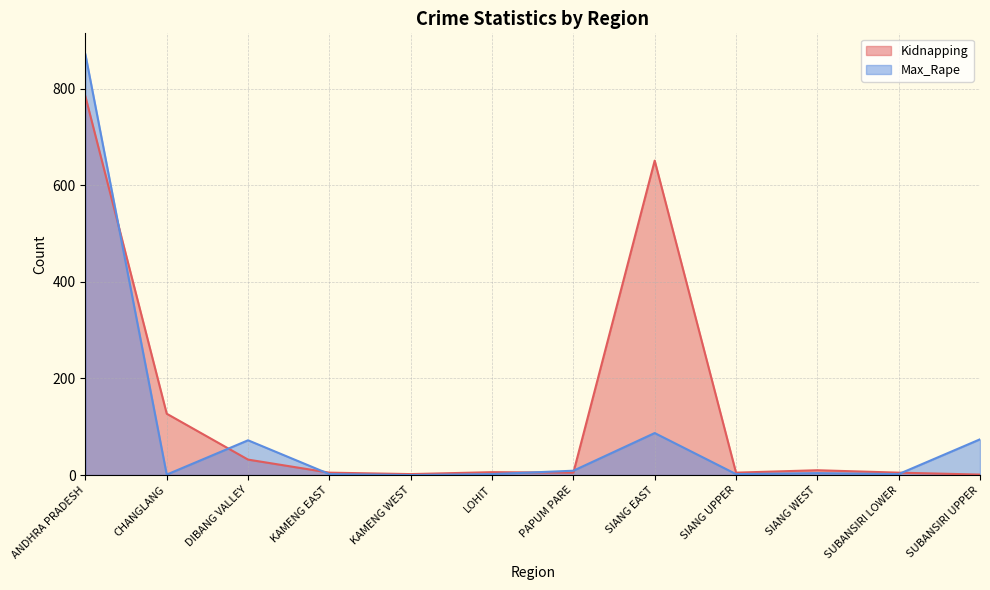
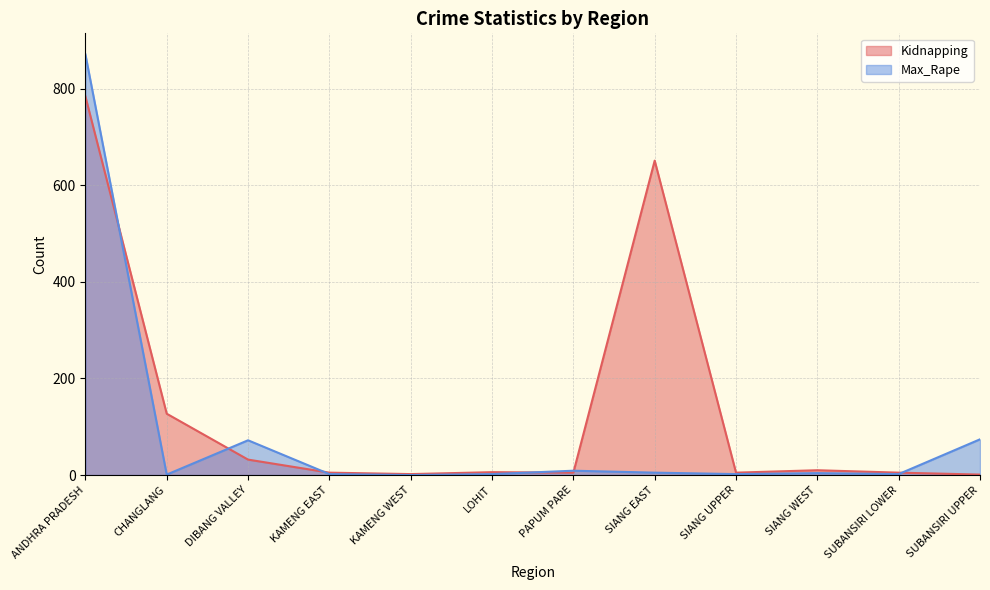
  {
    "Kidnapping": {
      "ANDHRA PRADESH": 780,
      "CHANGLANG": 130,
      "DIBANG VALLEY": 30,
      "SIANG EAST": 650,
      "SIANG WEST": 10,
      "SUBANSIRI UPPER": 0
    },
    "Max_Rape": {
      "ANDHRA PRADESH": 870,
      "CHANGLANG": 0,
      "DIBANG VALLEY": 70,
-     "SIANG EAST": 90,
+     "SIANG EAST": 10,
      "SIANG WEST": 0,
      "SUBANSIRI UPPER": 70
    }
  }
